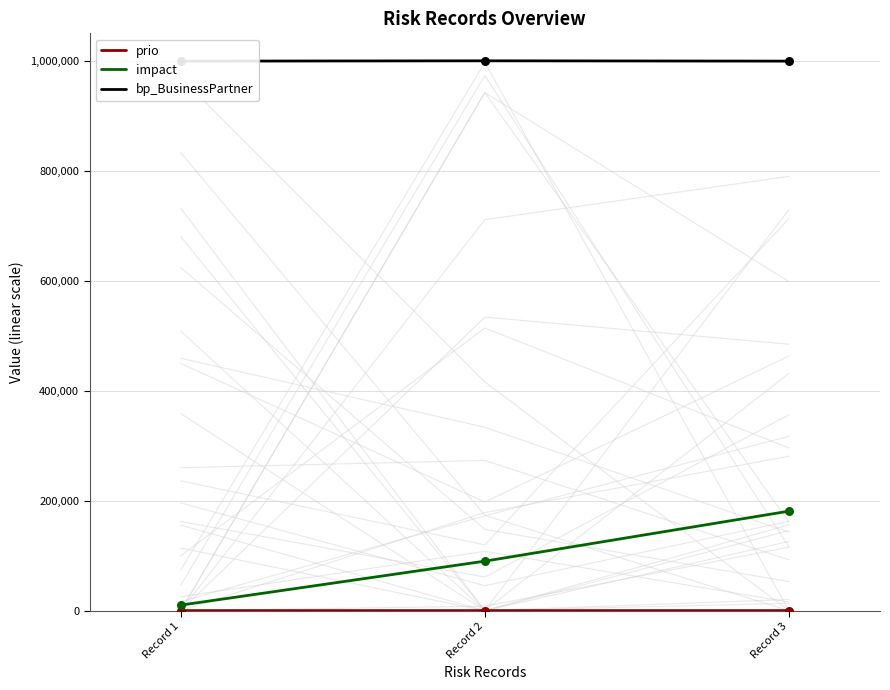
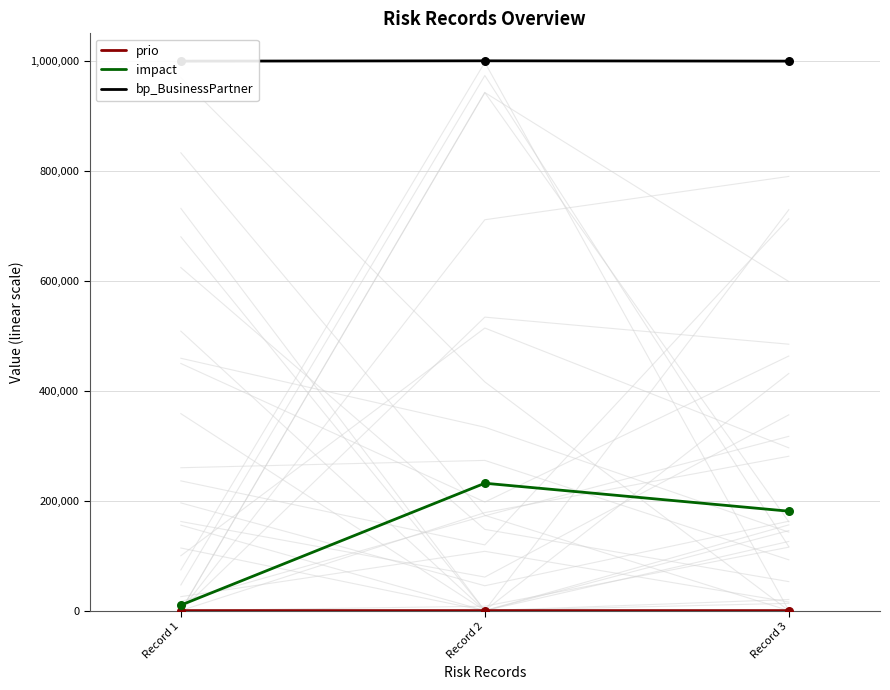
  {
    "impact": {
      "Record 1": "10,000",
-     "Record 2": "90,000",
+     "Record 2": "230,000",
      "Record 3": "180,000"
    },
    "bp_BusinessPartner": {
      "Record 3": "1,000,000"
    }
  }
